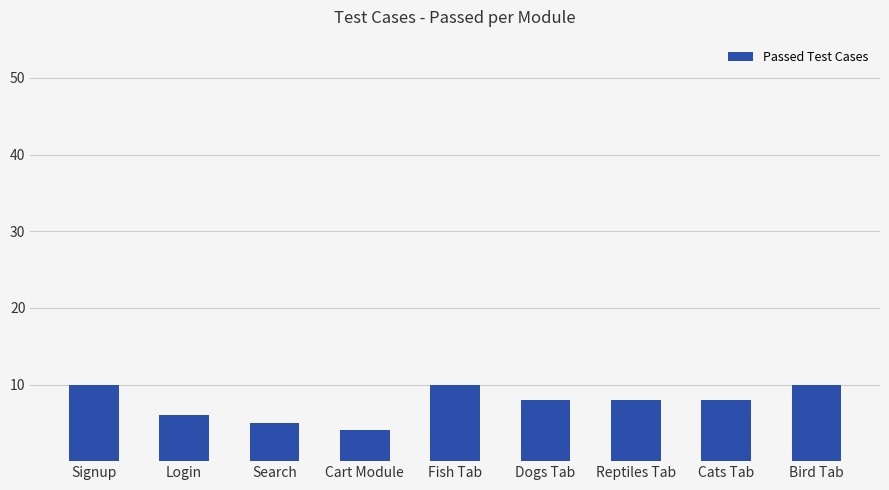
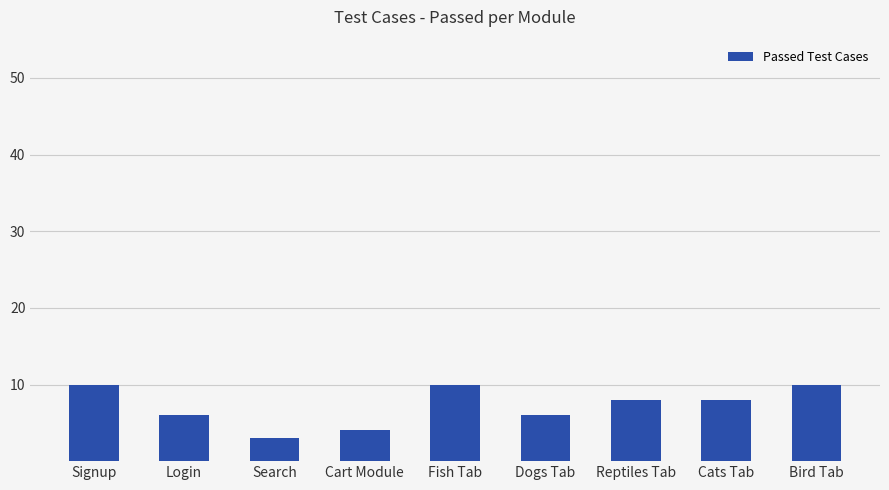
  {
    "Signup": 10,
    "Login": 6,
-   "Search": 5,
+   "Search": 3,
    "Cart Module": 4,
    "Fish Tab": 10,
-   "Dogs Tab": 8,
+   "Dogs Tab": 6,
    "Reptiles Tab": 8,
    "Cats Tab": 8,
    "Bird Tab": 10
  }
